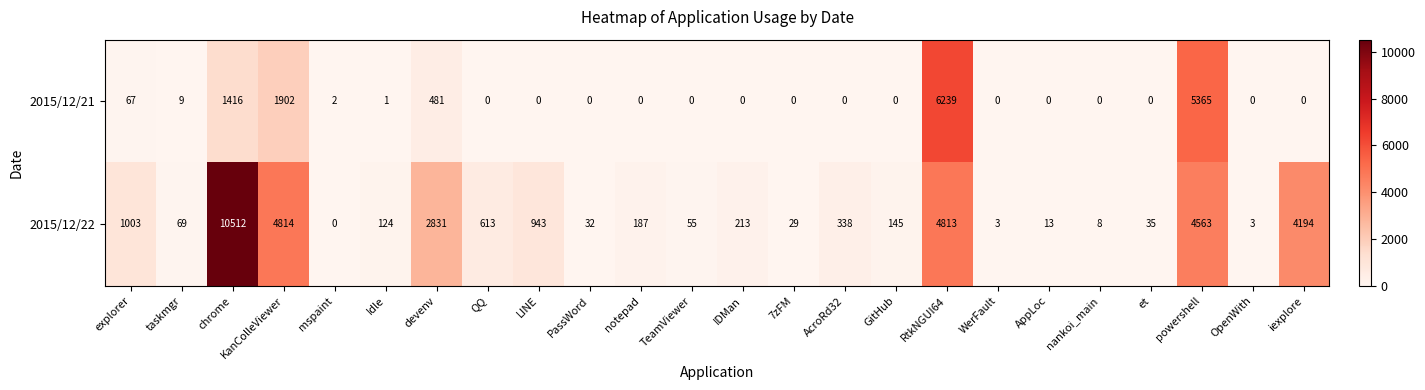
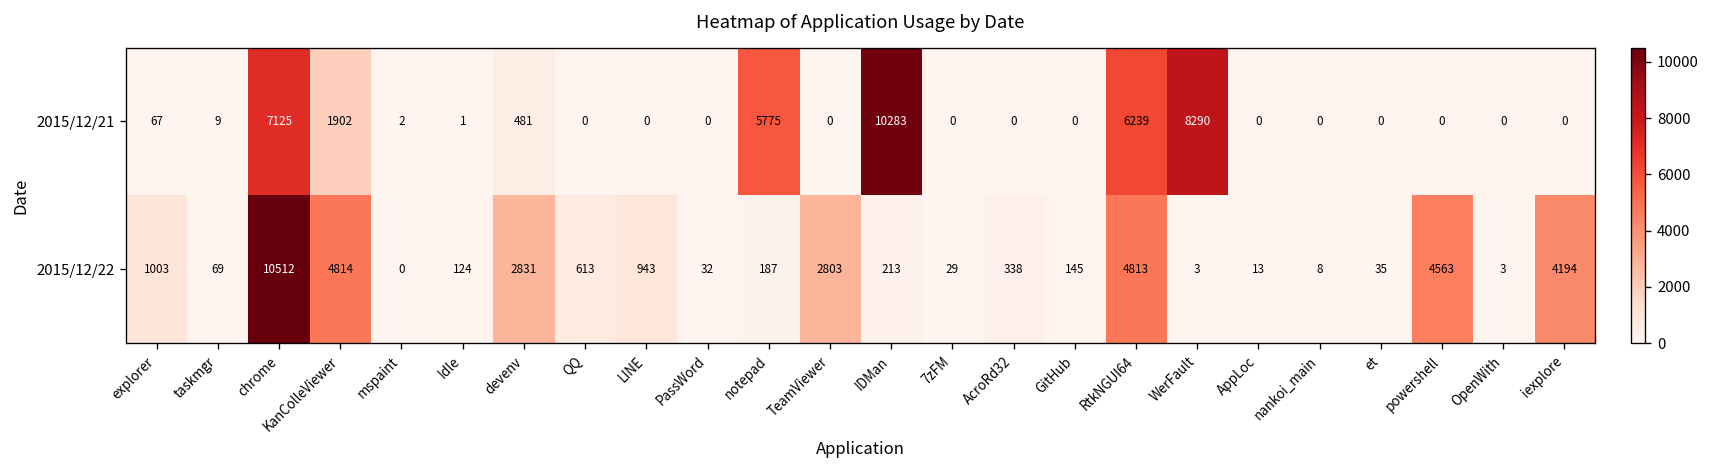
  {
    "2015/12/21": {
      "explorer": 67,
      "taskmgr": 9,
-     "chrome": 1416,
+     "chrome": 7125,
      "KanColleViewer": 1902,
      "mspaint": 2,
      "Idle": 1,
      "devenv": 481,
      "QQ": 0,
      "LINE": 0,
      "PassWord": 0,
-     "notepad": 0,
+     "notepad": 5775,
      "TeamViewer": 0,
-     "IDMan": 0,
+     "IDMan": 10283,
      "7zFM": 0,
      "AcroRd32": 0,
      "GitHub": 0,
      "RtkNGUI64": 6239,
-     "WerFault": 0,
+     "WerFault": 8290,
      "AppLoc": 0,
      "nankoi_main": 0,
      "et": 0,
-     "powershell": 5365,
+     "powershell": 0,
      "OpenWith": 0,
      "iexplore": 0
    },
    "2015/12/22": {
      "explorer": 1003,
      "taskmgr": 69,
      "chrome": 10512,
      "KanColleViewer": 4814,
      "mspaint": 0,
      "Idle": 124,
      "devenv": 2831,
      "QQ": 613,
      "LINE": 943,
      "PassWord": 32,
      "notepad": 187,
-     "TeamViewer": 55,
+     "TeamViewer": 2803,
      "IDMan": 213,
      "7zFM": 29,
      "AcroRd32": 338,
      "GitHub": 145,
      "RtkNGUI64": 4813,
      "WerFault": 3,
      "AppLoc": 13,
      "nankoi_main": 8,
      "et": 35,
      "powershell": 4563,
      "OpenWith": 3,
      "iexplore": 4194
    }
  }
